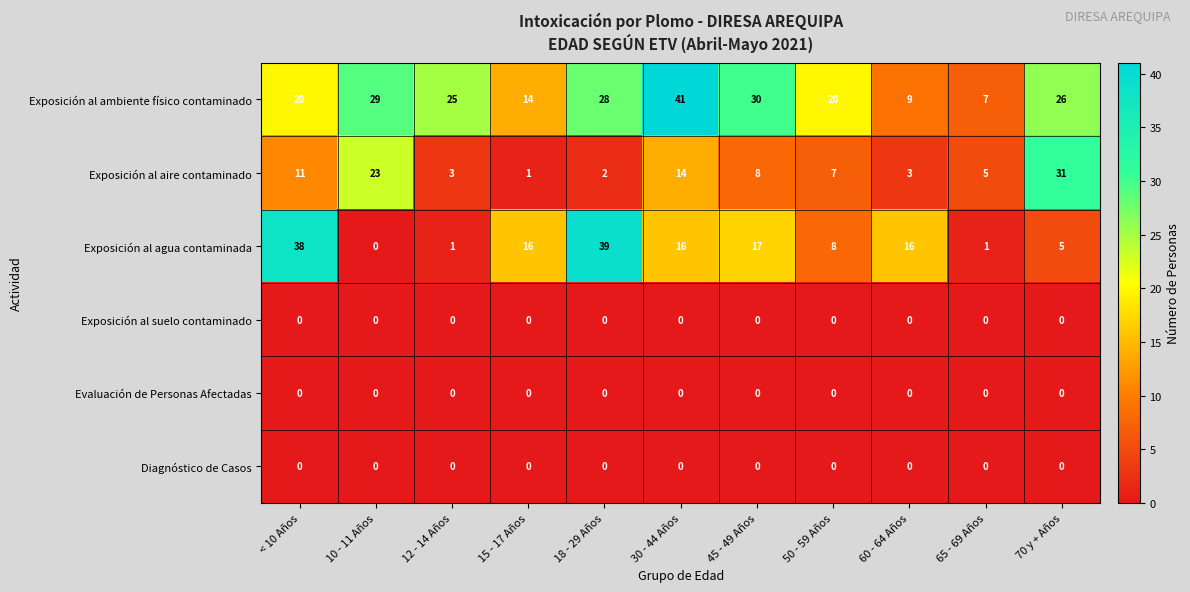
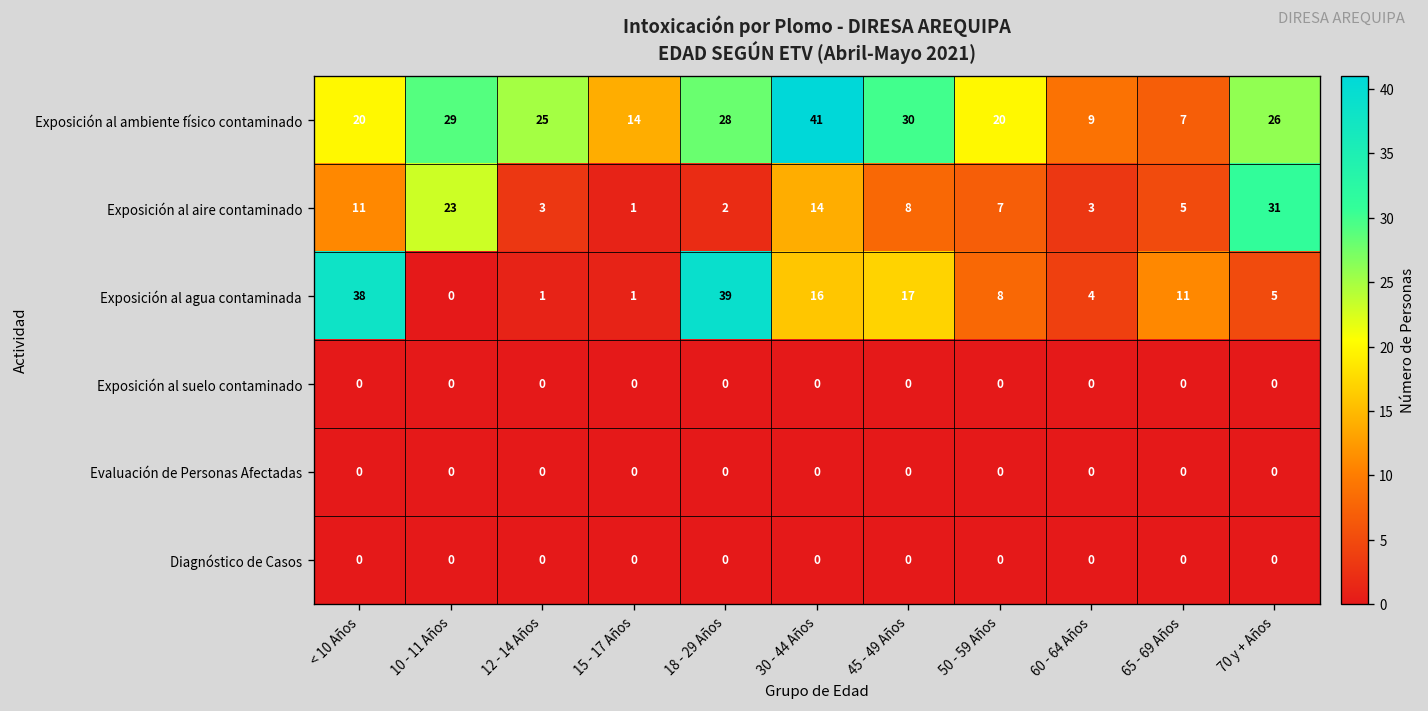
  {
    "Exposición al ambiente físico contaminado": {
      "< 10 Años": 20,
      "10 - 11 Años": 29,
      "12 - 14 Años": 25,
      "15 - 17 Años": 14,
      "18 - 29 Años": 28,
      "30 - 44 Años": 41,
      "45 - 49 Años": 30,
      "50 - 59 Años": 20,
      "60 - 64 Años": 9,
      "65 - 69 Años": 7,
      "70 y + Años": 26
    },
    "Exposición al aire contaminado": {
      "< 10 Años": 11,
      "10 - 11 Años": 23,
      "12 - 14 Años": 3,
      "15 - 17 Años": 1,
      "18 - 29 Años": 2,
      "30 - 44 Años": 14,
      "45 - 49 Años": 8,
      "50 - 59 Años": 7,
      "60 - 64 Años": 3,
      "65 - 69 Años": 5,
      "70 y + Años": 31
    },
    "Exposición al agua contaminada": {
      "< 10 Años": 38,
      "10 - 11 Años": 0,
      "12 - 14 Años": 1,
-     "15 - 17 Años": 16,
+     "15 - 17 Años": 1,
      "18 - 29 Años": 39,
      "30 - 44 Años": 16,
      "45 - 49 Años": 17,
      "50 - 59 Años": 8,
-     "60 - 64 Años": 16,
-     "65 - 69 Años": 1,
+     "60 - 64 Años": 4,
+     "65 - 69 Años": 11,
      "70 y + Años": 5
    },
    "Exposición al suelo contaminado": {
      "< 10 Años": 0,
      "10 - 11 Años": 0,
      "12 - 14 Años": 0,
      "15 - 17 Años": 0,
      "18 - 29 Años": 0,
      "30 - 44 Años": 0,
      "45 - 49 Años": 0,
      "50 - 59 Años": 0,
      "60 - 64 Años": 0,
      "65 - 69 Años": 0,
      "70 y + Años": 0
    },
    "Evaluación de Personas Afectadas": {
      "< 10 Años": 0,
      "10 - 11 Años": 0,
      "12 - 14 Años": 0,
      "15 - 17 Años": 0,
      "18 - 29 Años": 0,
      "30 - 44 Años": 0,
      "45 - 49 Años": 0,
      "50 - 59 Años": 0,
      "60 - 64 Años": 0,
      "65 - 69 Años": 0,
      "70 y + Años": 0
    },
    "Diagnóstico de Casos": {
      "< 10 Años": 0,
      "10 - 11 Años": 0,
      "12 - 14 Años": 0,
      "15 - 17 Años": 0,
      "18 - 29 Años": 0,
      "30 - 44 Años": 0,
      "45 - 49 Años": 0,
      "50 - 59 Años": 0,
      "60 - 64 Años": 0,
      "65 - 69 Años": 0,
      "70 y + Años": 0
    }
  }
